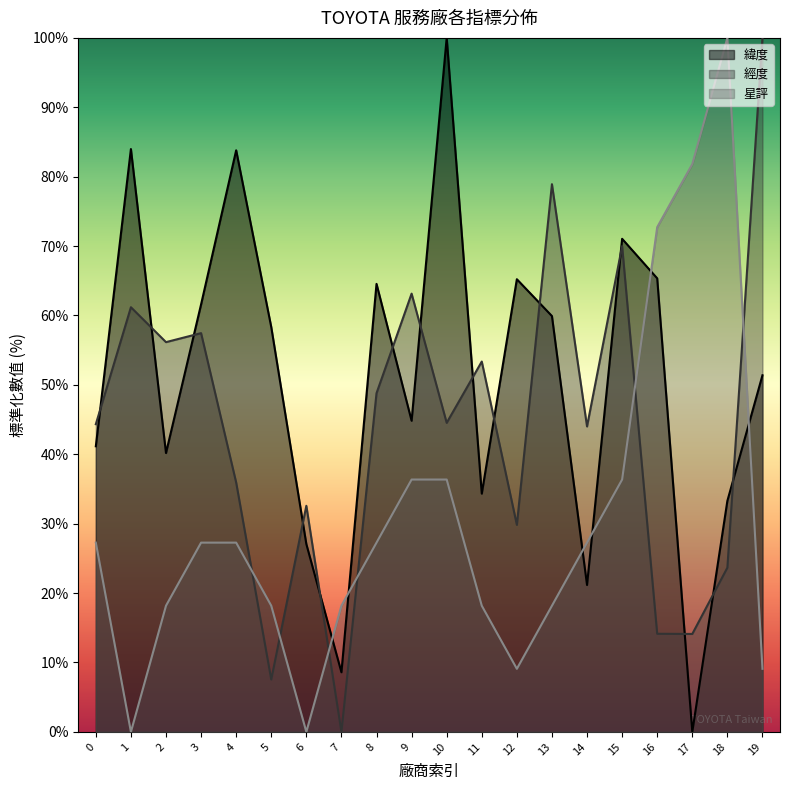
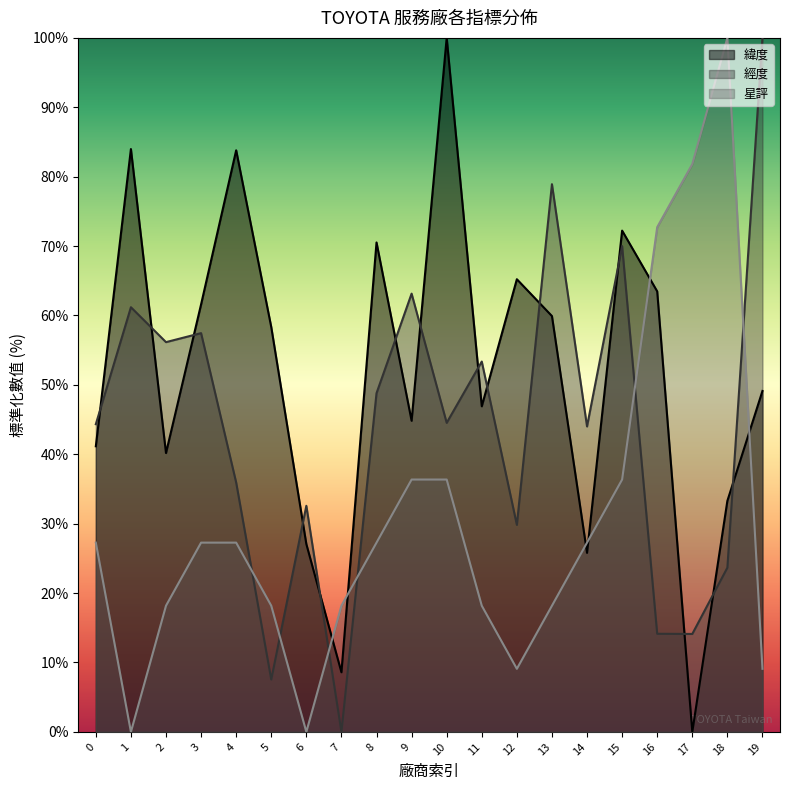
  {
    "緯度": {
      "0": "41%",
      "1": "84%",
      "2": "40%",
      "3": "62%",
      "4": "84%",
      "5": "58%",
      "6": "27%",
      "7": "9%",
-     "8": "65%",
+     "8": "71%",
      "9": "45%",
      "10": "100%",
-     "11": "34%",
+     "11": "47%",
      "12": "65%",
      "13": "60%",
-     "14": "21%",
-     "15": "71%",
-     "16": "65%",
+     "14": "26%",
+     "15": "72%",
+     "16": "63%",
      "17": "0%",
      "18": "33%",
-     "19": "51%"
+     "19": "49%"
    }
  }
